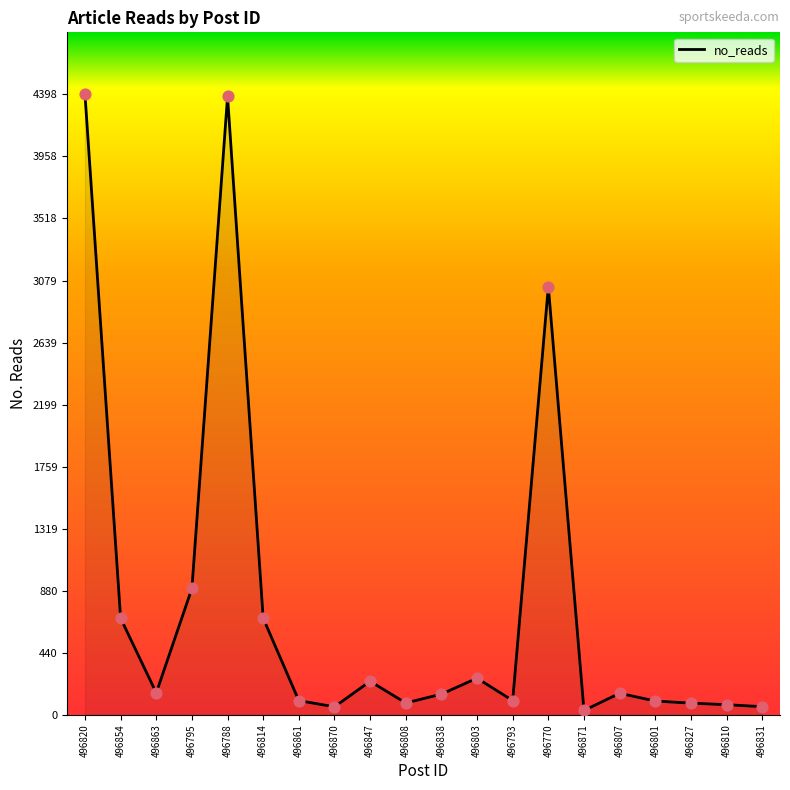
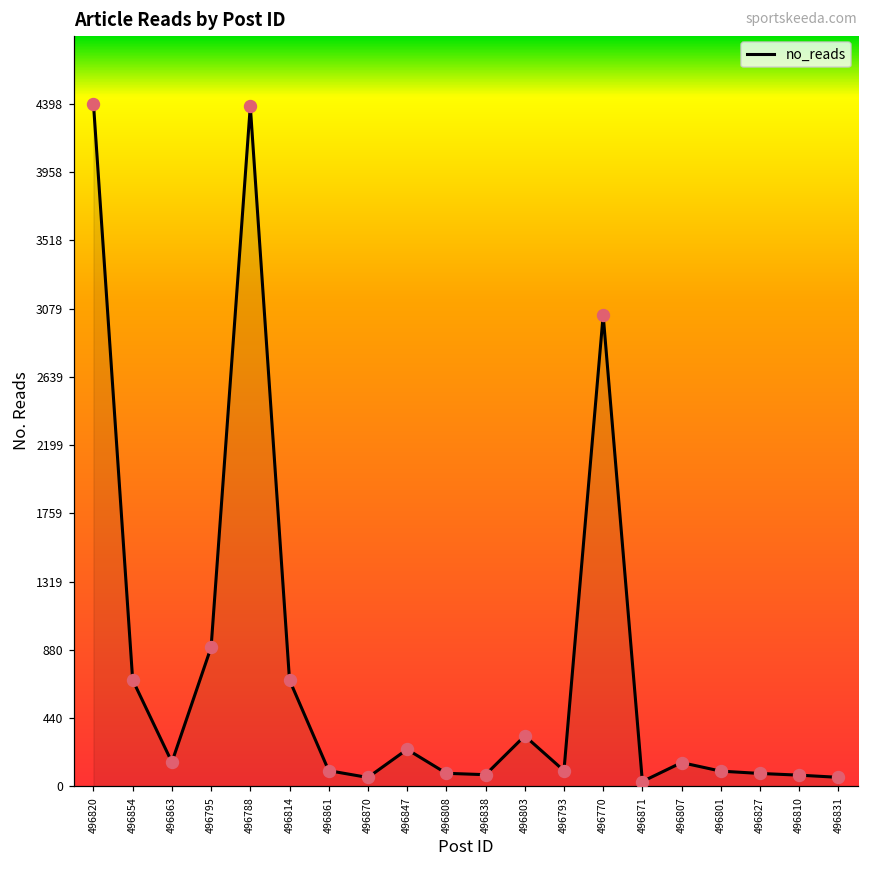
  {
    "496820": 4400,
    "496854": 690,
    "496863": 160,
    "496795": 900,
    "496788": 4380,
    "496814": 690,
    "496861": 100,
    "496870": 60,
    "496847": 240,
    "496808": 80,
-   "496838": 150,
-   "496803": 260,
+   "496838": 80,
+   "496803": 330,
    "496793": 100,
    "496770": 3040,
    "496871": 30,
    "496807": 150,
    "496801": 100,
    "496827": 80,
    "496810": 70,
    "496831": 60
  }
